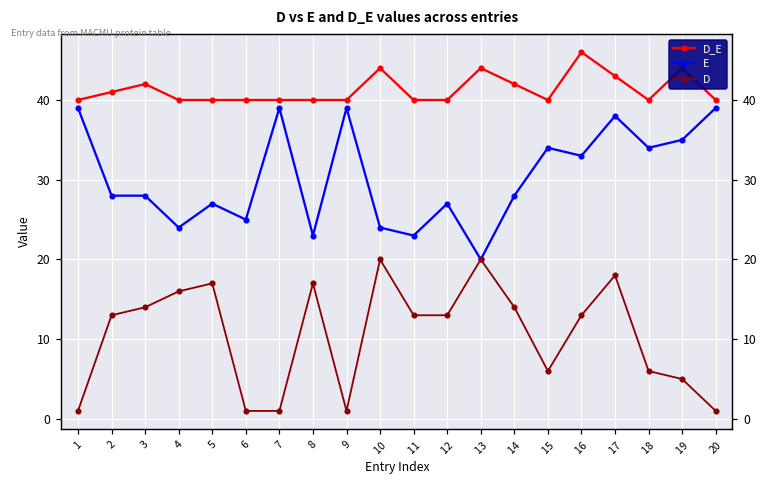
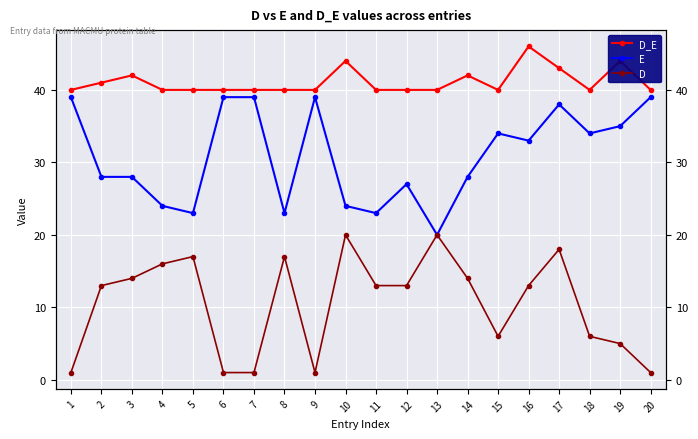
  {
    "D_E": {
      "1": 40,
      "2": 41,
      "3": 42,
      "4": 40,
      "5": 40,
      "6": 40,
      "7": 40,
      "8": 40,
      "9": 40,
      "10": 44,
      "11": 40,
      "12": 40,
-     "13": 44,
+     "13": 40,
      "14": 42,
      "15": 40,
      "16": 46,
      "17": 43,
      "18": 40,
      "20": 40
    },
    "E": {
      "1": 39,
      "2": 28,
      "3": 28,
      "4": 24,
-     "5": 27,
-     "6": 25,
+     "5": 23,
+     "6": 39,
      "7": 39,
      "8": 23,
      "9": 39,
      "10": 24,
      "11": 23,
      "12": 27,
      "14": 28,
      "15": 34,
      "16": 33,
      "17": 38,
      "18": 34,
      "19": 35,
      "20": 39
    },
    "D": {
      "1": 1,
      "2": 13,
      "3": 14,
      "4": 16,
      "5": 17,
      "6": 1,
      "7": 1,
      "8": 17,
      "9": 1,
      "10": 20,
      "11": 13,
      "12": 13,
      "14": 14,
      "15": 6,
      "16": 13,
      "17": 18,
      "18": 6,
      "19": 5,
      "20": 1
    }
  }
